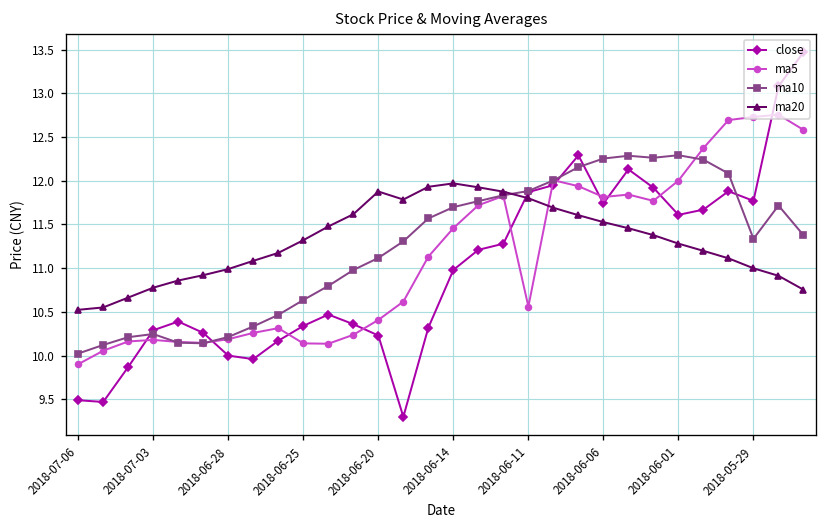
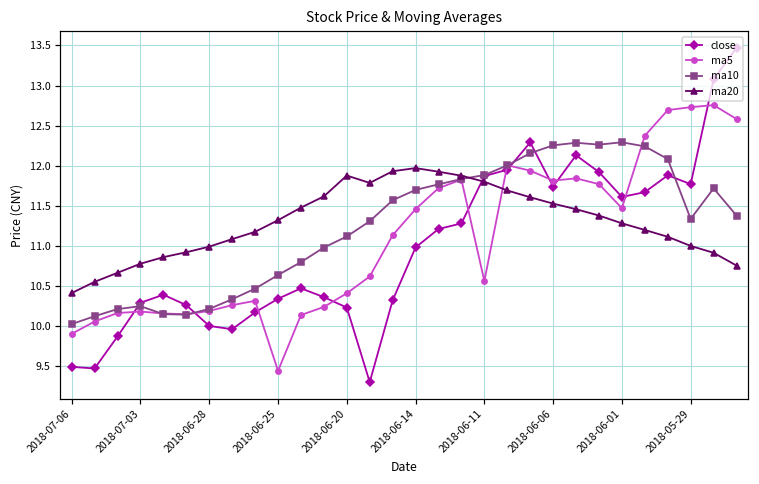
  {
    "close": {
      "2018-07-06": 9.5,
      "2018-07-03": 10.3,
      "2018-06-28": 10.0,
      "2018-06-25": 10.3,
      "2018-06-20": 10.2,
      "2018-06-14": 11.0,
      "2018-06-06": 11.7,
      "2018-06-01": 11.6,
      "2018-05-29": 11.8
    },
    "ma5": {
      "2018-07-06": 9.9,
      "2018-07-03": 10.2,
-     "2018-06-25": 10.1,
+     "2018-06-25": 9.4,
      "2018-06-20": 10.4,
      "2018-06-14": 11.5,
      "2018-06-11": 10.6,
      "2018-06-06": 11.8,
-     "2018-06-01": 12.0,
+     "2018-06-01": 11.5,
      "2018-05-29": 12.7
    },
    "ma10": {
      "2018-07-06": 10.0,
      "2018-07-03": 10.2,
      "2018-06-25": 10.6,
      "2018-06-20": 11.1,
      "2018-06-14": 11.7,
      "2018-06-06": 12.3,
      "2018-06-01": 12.3,
      "2018-05-29": 11.3
    },
    "ma20": {
-     "2018-07-06": 10.5,
+     "2018-07-06": 10.4,
      "2018-07-03": 10.8,
      "2018-06-28": 11.0,
      "2018-06-25": 11.3,
      "2018-06-20": 11.9,
      "2018-06-14": 12.0,
      "2018-06-11": 11.8,
      "2018-06-06": 11.5,
      "2018-06-01": 11.3,
      "2018-05-29": 11.0
    }
  }
